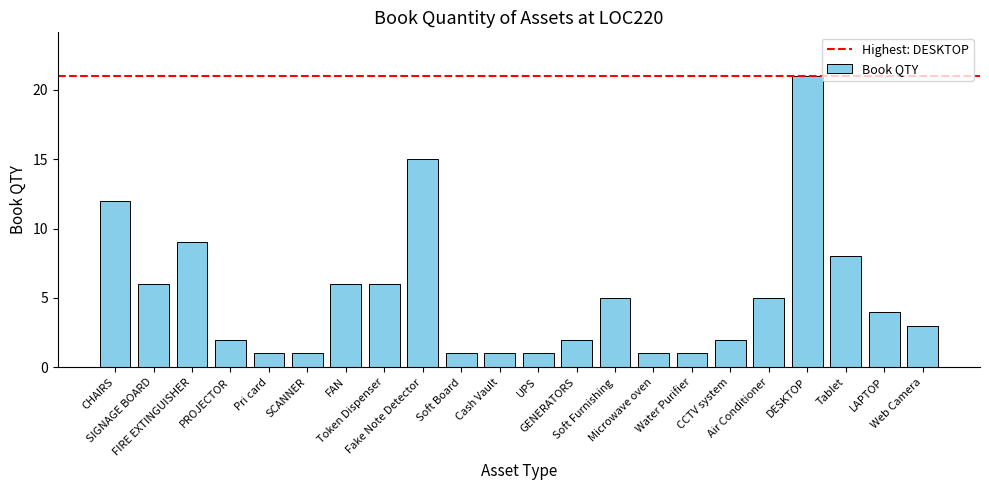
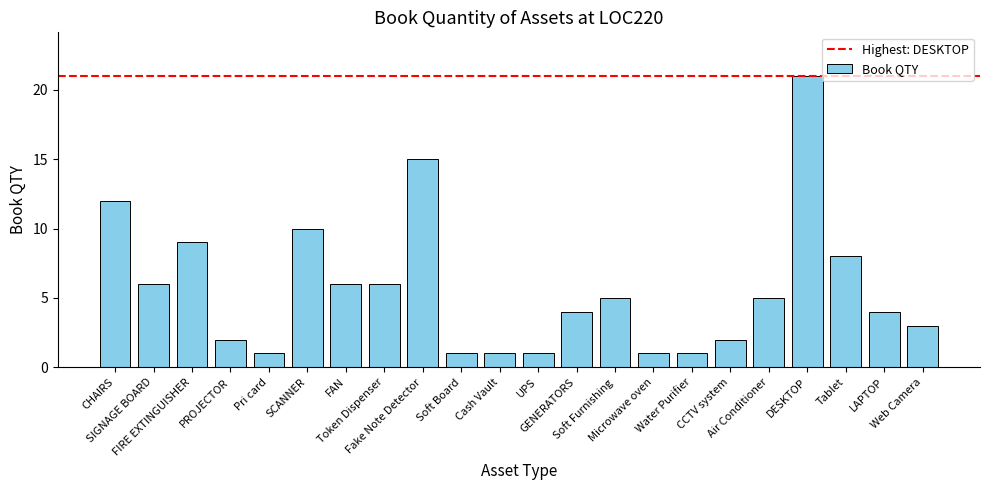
  {
    "CHAIRS": 12,
    "SIGNAGE BOARD": 6,
    "FIRE EXTINGUISHER": 9,
    "PROJECTOR": 2,
    "Pri card": 1,
-   "SCANNER": 1,
+   "SCANNER": 10,
    "FAN": 6,
    "Token Dispenser": 6,
    "Fake Note Detector": 15,
    "Soft Board": 1,
    "Cash Vault": 1,
    "UPS": 1,
-   "GENERATORS": 2,
+   "GENERATORS": 4,
    "Soft Furnishing": 5,
    "Microwave oven": 1,
    "Water Purifier": 1,
    "CCTV system": 2,
    "Air Conditioner": 5,
    "DESKTOP": 21,
    "Tablet": 8,
    "LAPTOP": 4,
    "Web Camera": 3
  }
